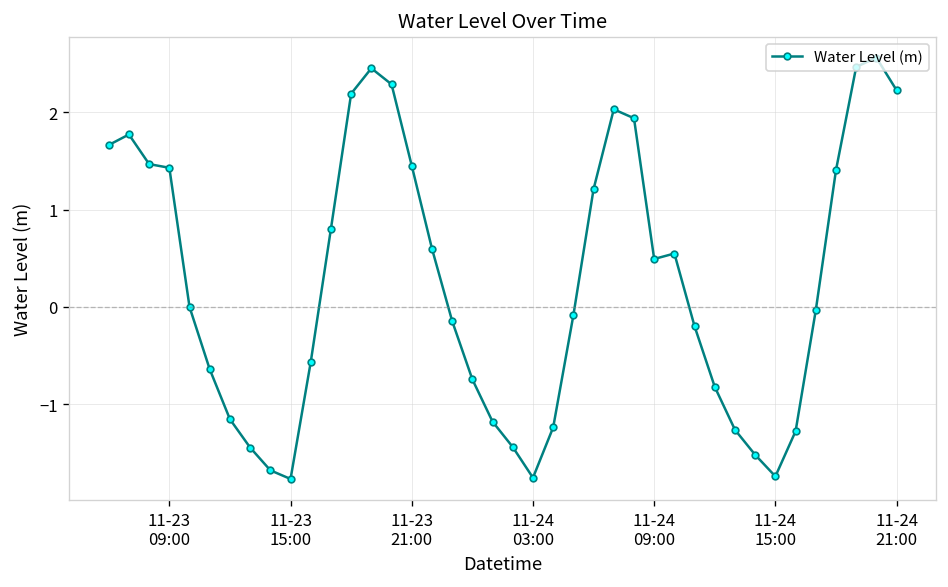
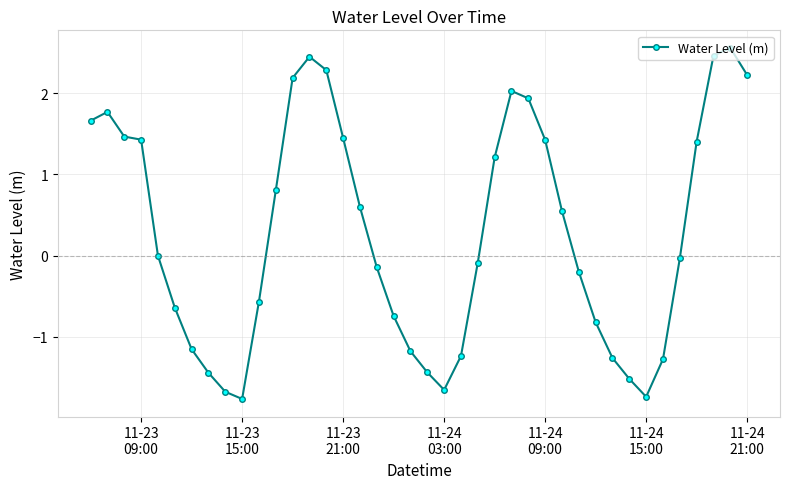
  {
    "11-23 09:00": 1.4,
    "11-23 15:00": -1.8,
    "11-23 21:00": 1.4,
-   "11-24 03:00": -1.8,
-   "11-24 09:00": 0.5,
+   "11-24 03:00": -1.7,
+   "11-24 09:00": 1.4,
    "11-24 15:00": -1.7,
    "11-24 21:00": 2.2
  }
